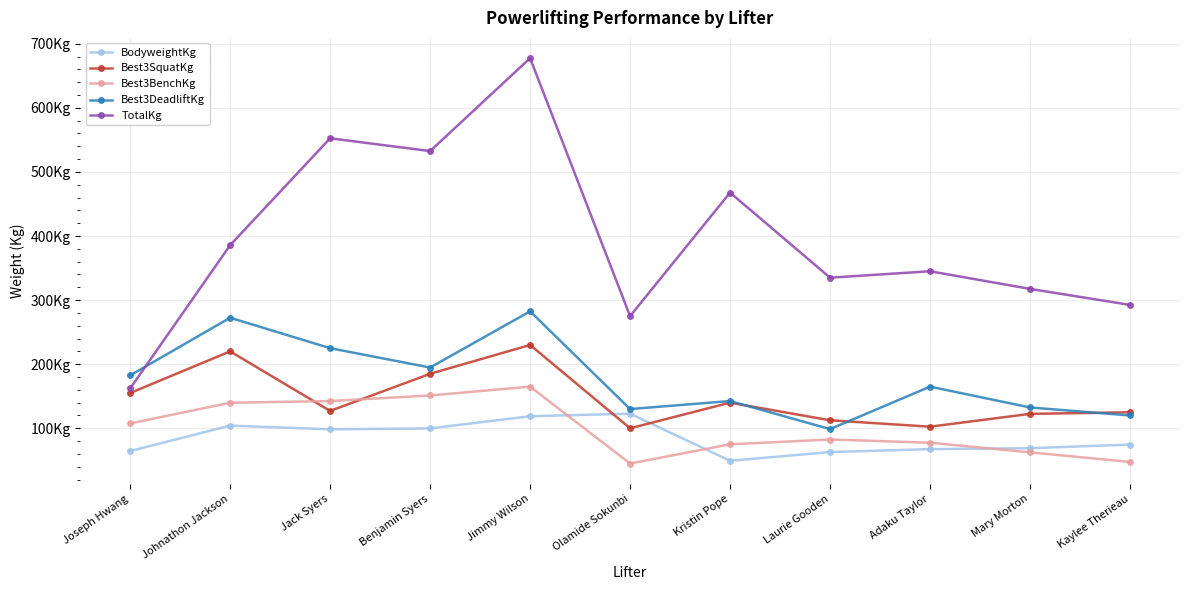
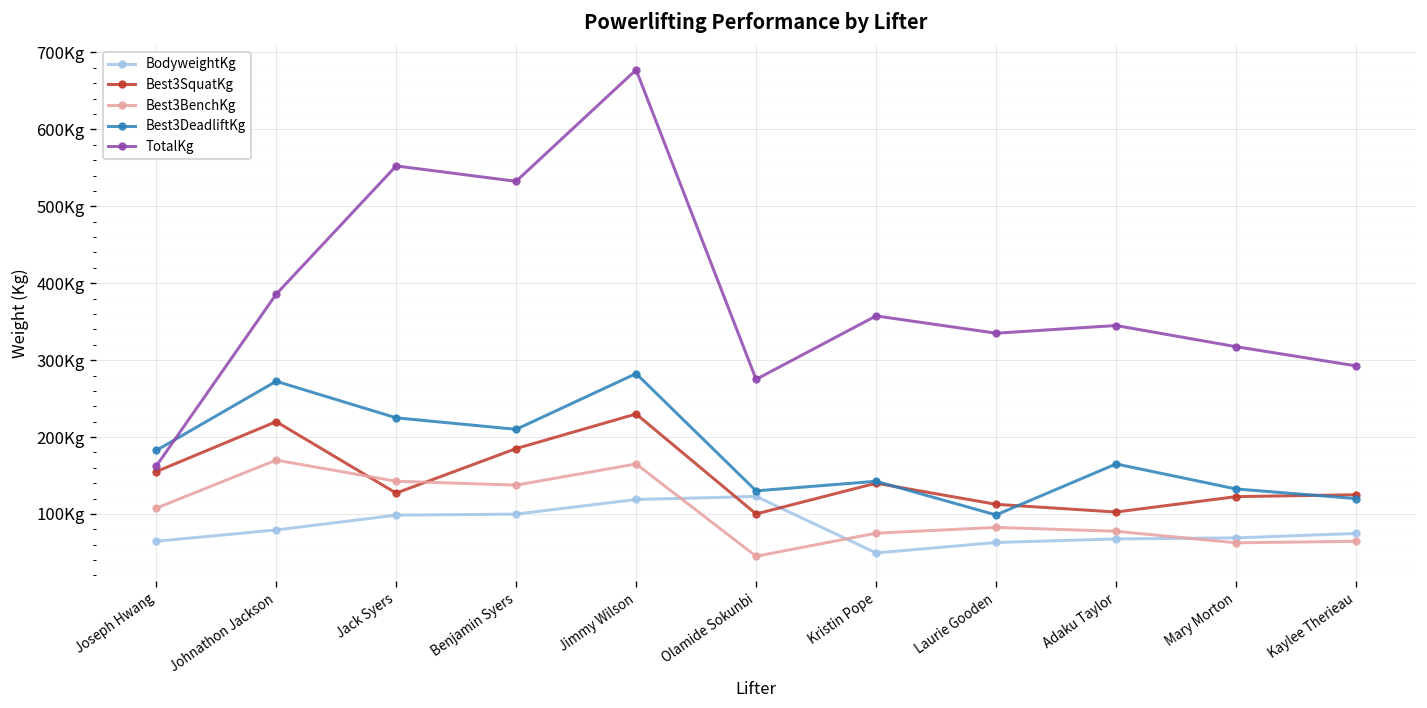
  {
    "BodyweightKg": {
      "Joseph Hwang": "60Kg",
-     "Johnathon Jackson": "100Kg",
+     "Johnathon Jackson": "80Kg",
      "Jack Syers": "100Kg",
      "Benjamin Syers": "100Kg",
      "Jimmy Wilson": "120Kg",
      "Olamide Sokunbi": "120Kg",
      "Kristin Pope": "50Kg",
      "Laurie Gooden": "60Kg",
      "Adaku Taylor": "70Kg",
      "Mary Morton": "70Kg",
      "Kaylee Therieau": "70Kg"
    },
    "Best3SquatKg": {
      "Joseph Hwang": "160Kg",
      "Johnathon Jackson": "220Kg",
      "Jack Syers": "130Kg",
      "Benjamin Syers": "190Kg",
      "Jimmy Wilson": "230Kg",
      "Olamide Sokunbi": "100Kg",
      "Laurie Gooden": "110Kg",
      "Adaku Taylor": "100Kg",
      "Mary Morton": "120Kg",
      "Kaylee Therieau": "130Kg"
    },
    "Best3BenchKg": {
      "Joseph Hwang": "110Kg",
-     "Johnathon Jackson": "140Kg",
+     "Johnathon Jackson": "170Kg",
      "Jack Syers": "140Kg",
-     "Benjamin Syers": "150Kg",
+     "Benjamin Syers": "140Kg",
      "Jimmy Wilson": "170Kg",
      "Olamide Sokunbi": "50Kg",
      "Kristin Pope": "80Kg",
      "Laurie Gooden": "80Kg",
      "Adaku Taylor": "80Kg",
      "Mary Morton": "60Kg",
-     "Kaylee Therieau": "50Kg"
+     "Kaylee Therieau": "60Kg"
    },
    "Best3DeadliftKg": {
      "Joseph Hwang": "180Kg",
      "Johnathon Jackson": "270Kg",
      "Jack Syers": "230Kg",
-     "Benjamin Syers": "190Kg",
+     "Benjamin Syers": "210Kg",
      "Jimmy Wilson": "280Kg",
      "Olamide Sokunbi": "130Kg",
      "Laurie Gooden": "100Kg",
      "Adaku Taylor": "170Kg",
      "Mary Morton": "130Kg",
      "Kaylee Therieau": "120Kg"
    },
    "TotalKg": {
      "Joseph Hwang": "160Kg",
      "Johnathon Jackson": "390Kg",
      "Jack Syers": "550Kg",
      "Benjamin Syers": "530Kg",
      "Jimmy Wilson": "680Kg",
      "Olamide Sokunbi": "280Kg",
-     "Kristin Pope": "470Kg",
+     "Kristin Pope": "360Kg",
      "Laurie Gooden": "340Kg",
      "Adaku Taylor": "350Kg",
      "Mary Morton": "320Kg",
      "Kaylee Therieau": "290Kg"
    }
  }
